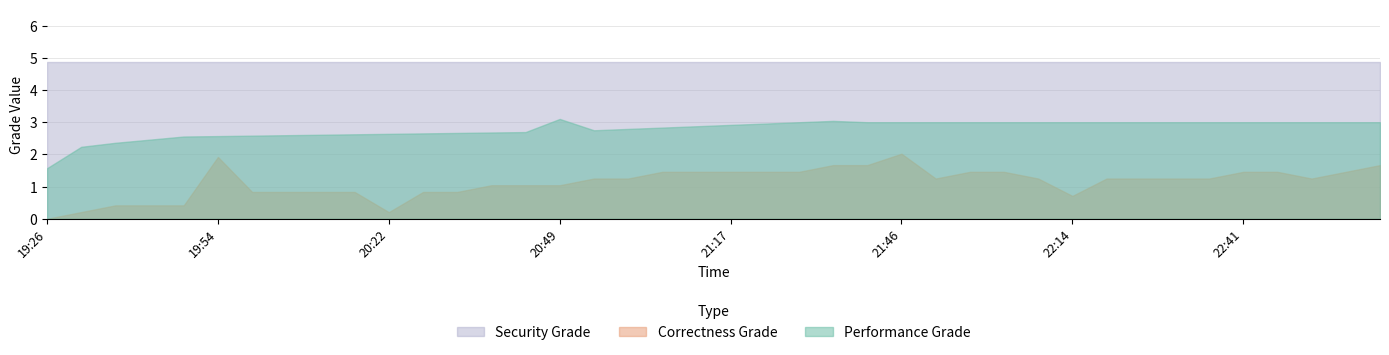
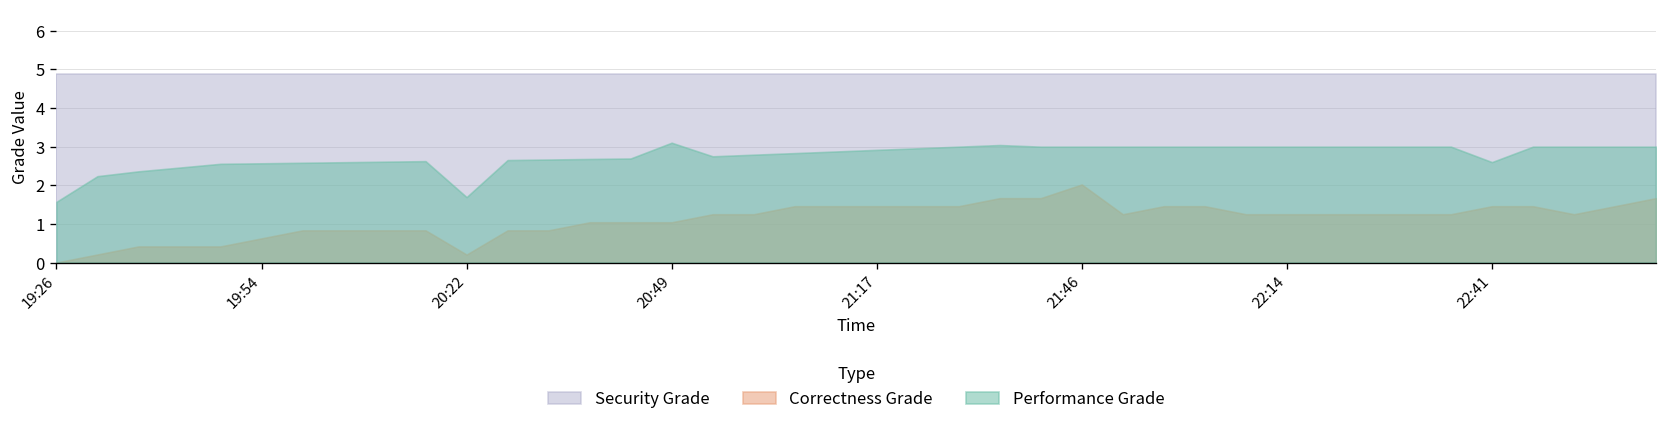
  {
    "Security Grade": {
      "19:26": 4.9,
      "19:54": 4.9,
      "20:22": 4.9,
      "20:49": 4.9,
      "21:17": 4.9,
      "21:46": 4.9,
      "22:14": 4.9,
      "22:41": 4.9
    },
    "Correctness Grade": {
      "19:26": 0.0,
-     "19:54": 1.9,
+     "19:54": 0.6,
      "20:22": 0.2,
      "20:49": 1.0,
      "21:17": 1.5,
      "21:46": 2.0,
-     "22:14": 0.7,
+     "22:14": 1.3,
      "22:41": 1.5
    },
    "Performance Grade": {
      "19:26": 1.6,
      "19:54": 2.6,
-     "20:22": 2.6,
+     "20:22": 1.7,
      "20:49": 3.1,
      "21:17": 2.9,
      "21:46": 3.0,
      "22:14": 3.0,
-     "22:41": 3.0
+     "22:41": 2.6
    }
  }
